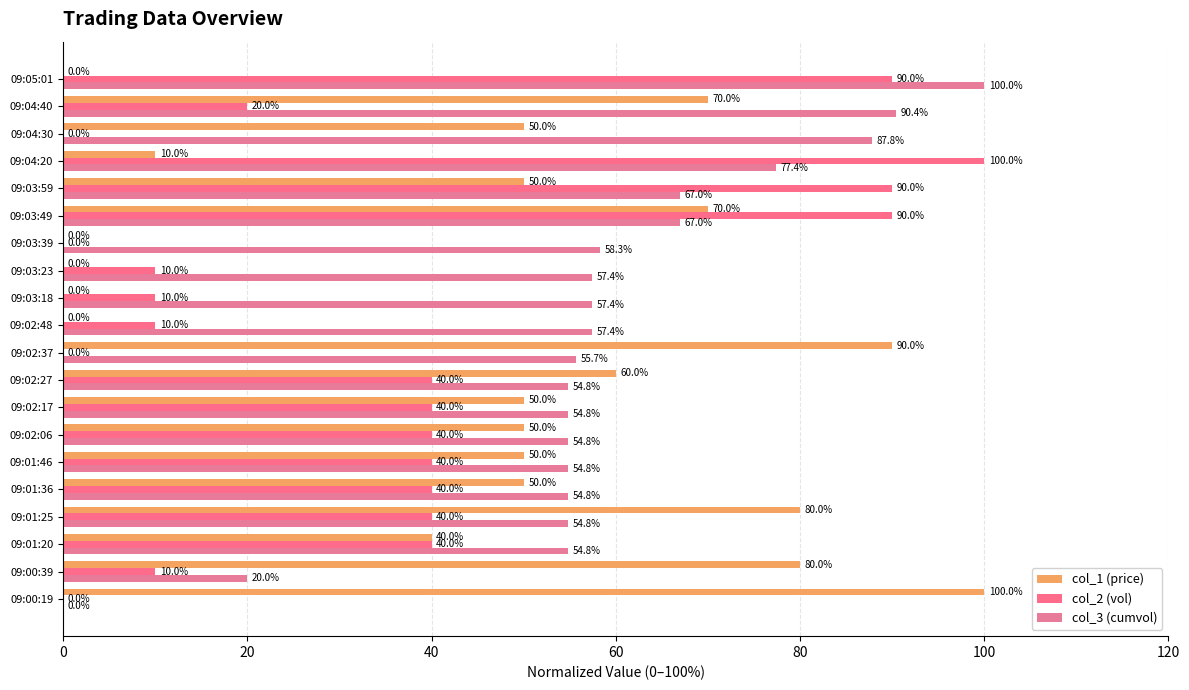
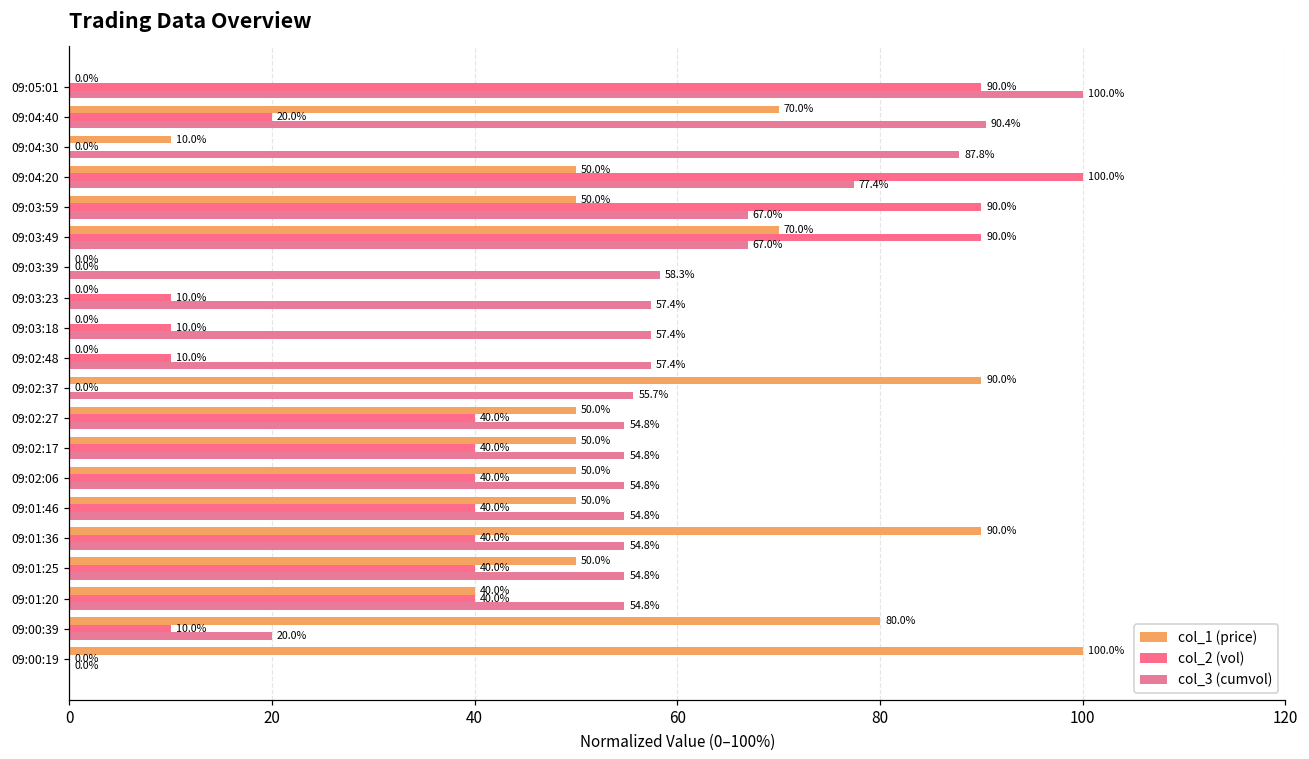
  {
    "col_1 (price)": {
      "09:05:01": "0.0%",
      "09:04:40": "70.0%",
-     "09:04:30": "50.0%",
-     "09:04:20": "10.0%",
+     "09:04:30": "10.0%",
+     "09:04:20": "50.0%",
      "09:03:59": "50.0%",
      "09:03:49": "70.0%",
      "09:03:23": "0.0%",
      "09:03:18": "0.0%",
      "09:02:48": "0.0%",
      "09:02:37": "90.0%",
-     "09:02:27": "60.0%",
+     "09:02:27": "50.0%",
      "09:02:17": "50.0%",
      "09:02:06": "50.0%",
      "09:01:46": "50.0%",
-     "09:01:36": "50.0%",
-     "09:01:25": "80.0%",
+     "09:01:36": "90.0%",
+     "09:01:25": "50.0%",
      "09:00:39": "80.0%",
      "09:00:19": "100.0%"
    }
  }
